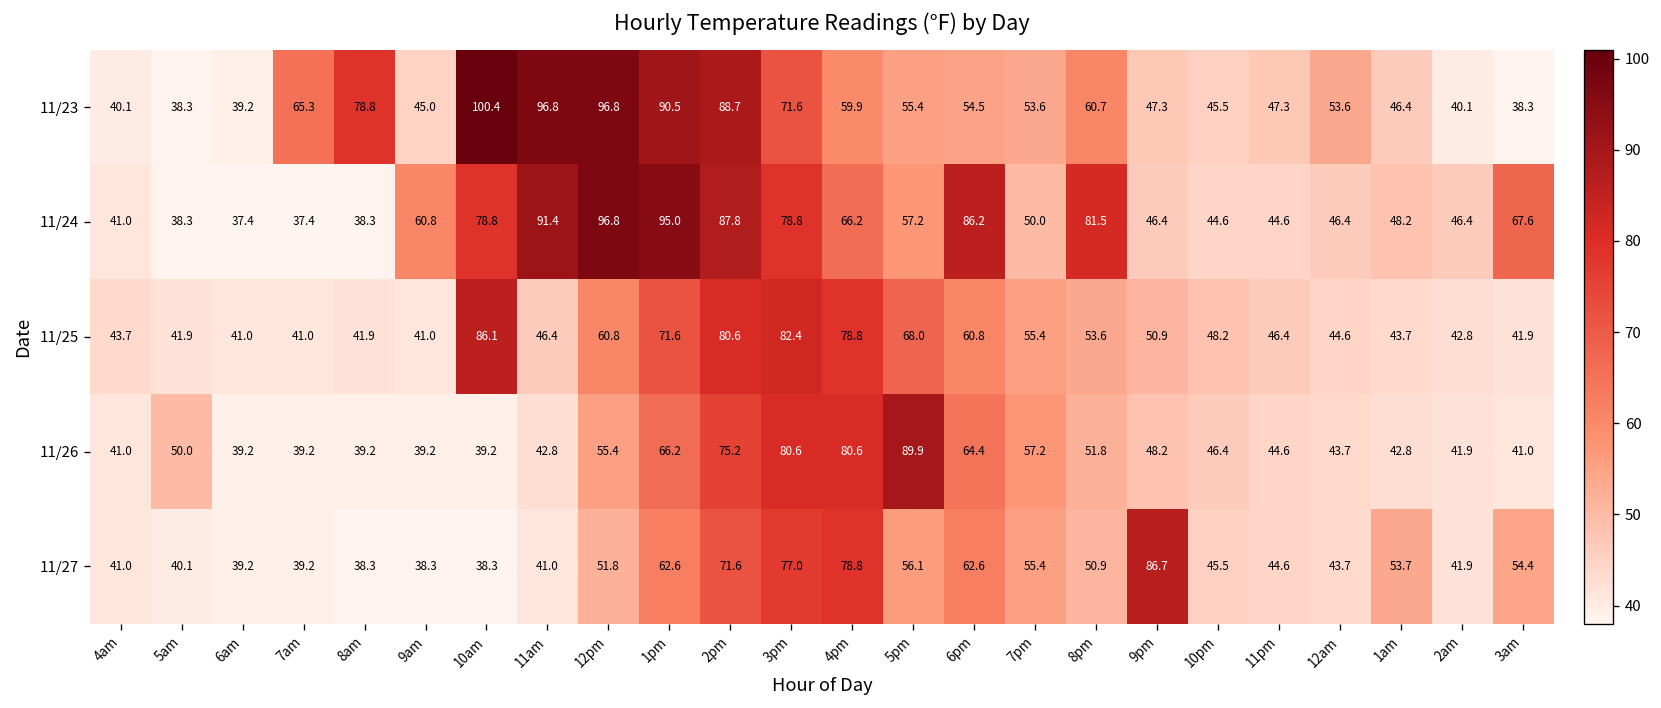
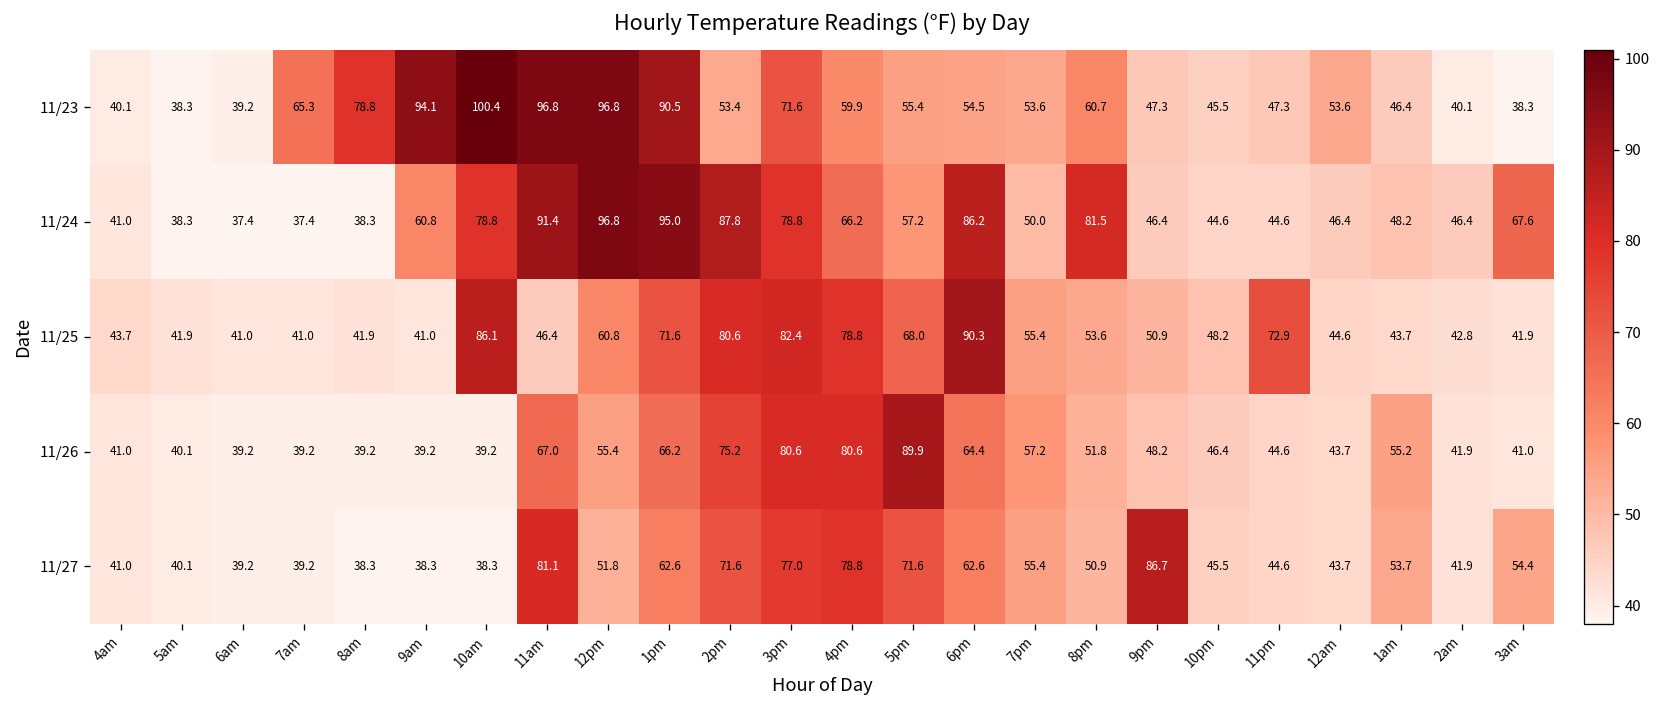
  {
    "11/23": {
      "4am": 40.1,
      "5am": 38.3,
      "6am": 39.2,
      "7am": 65.3,
      "8am": 78.8,
-     "9am": 45.0,
+     "9am": 94.1,
      "10am": 100.4,
      "11am": 96.8,
      "12pm": 96.8,
      "1pm": 90.5,
-     "2pm": 88.7,
+     "2pm": 53.4,
      "3pm": 71.6,
      "4pm": 59.9,
      "5pm": 55.4,
      "6pm": 54.5,
      "7pm": 53.6,
      "8pm": 60.7,
      "9pm": 47.3,
      "10pm": 45.5,
      "11pm": 47.3,
      "12am": 53.6,
      "1am": 46.4,
      "2am": 40.1,
      "3am": 38.3
    },
    "11/24": {
      "4am": 41.0,
      "5am": 38.3,
      "6am": 37.4,
      "7am": 37.4,
      "8am": 38.3,
      "9am": 60.8,
      "10am": 78.8,
      "11am": 91.4,
      "12pm": 96.8,
      "1pm": 95.0,
      "2pm": 87.8,
      "3pm": 78.8,
      "4pm": 66.2,
      "5pm": 57.2,
      "6pm": 86.2,
      "7pm": 50.0,
      "8pm": 81.5,
      "9pm": 46.4,
      "10pm": 44.6,
      "11pm": 44.6,
      "12am": 46.4,
      "1am": 48.2,
      "2am": 46.4,
      "3am": 67.6
    },
    "11/25": {
      "4am": 43.7,
      "5am": 41.9,
      "6am": 41.0,
      "7am": 41.0,
      "8am": 41.9,
      "9am": 41.0,
      "10am": 86.1,
      "11am": 46.4,
      "12pm": 60.8,
      "1pm": 71.6,
      "2pm": 80.6,
      "3pm": 82.4,
      "4pm": 78.8,
      "5pm": 68.0,
-     "6pm": 60.8,
+     "6pm": 90.3,
      "7pm": 55.4,
      "8pm": 53.6,
      "9pm": 50.9,
      "10pm": 48.2,
-     "11pm": 46.4,
+     "11pm": 72.9,
      "12am": 44.6,
      "1am": 43.7,
      "2am": 42.8,
      "3am": 41.9
    },
    "11/26": {
      "4am": 41.0,
-     "5am": 50.0,
+     "5am": 40.1,
      "6am": 39.2,
      "7am": 39.2,
      "8am": 39.2,
      "9am": 39.2,
      "10am": 39.2,
-     "11am": 42.8,
+     "11am": 67.0,
      "12pm": 55.4,
      "1pm": 66.2,
      "2pm": 75.2,
      "3pm": 80.6,
      "4pm": 80.6,
      "5pm": 89.9,
      "6pm": 64.4,
      "7pm": 57.2,
      "8pm": 51.8,
      "9pm": 48.2,
      "10pm": 46.4,
      "11pm": 44.6,
      "12am": 43.7,
-     "1am": 42.8,
+     "1am": 55.2,
      "2am": 41.9,
      "3am": 41.0
    },
    "11/27": {
      "4am": 41.0,
      "5am": 40.1,
      "6am": 39.2,
      "7am": 39.2,
      "8am": 38.3,
      "9am": 38.3,
      "10am": 38.3,
-     "11am": 41.0,
+     "11am": 81.1,
      "12pm": 51.8,
      "1pm": 62.6,
      "2pm": 71.6,
      "3pm": 77.0,
      "4pm": 78.8,
-     "5pm": 56.1,
+     "5pm": 71.6,
      "6pm": 62.6,
      "7pm": 55.4,
      "8pm": 50.9,
      "9pm": 86.7,
      "10pm": 45.5,
      "11pm": 44.6,
      "12am": 43.7,
      "1am": 53.7,
      "2am": 41.9,
      "3am": 54.4
    }
  }
